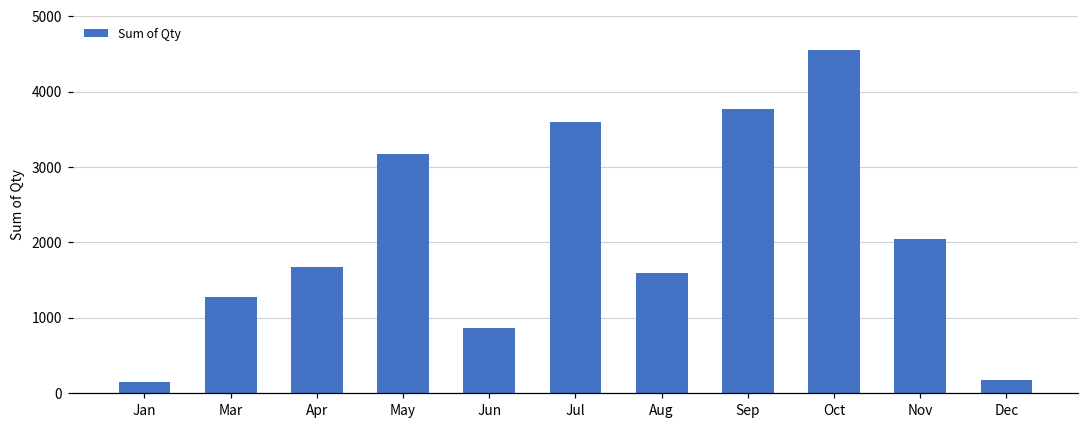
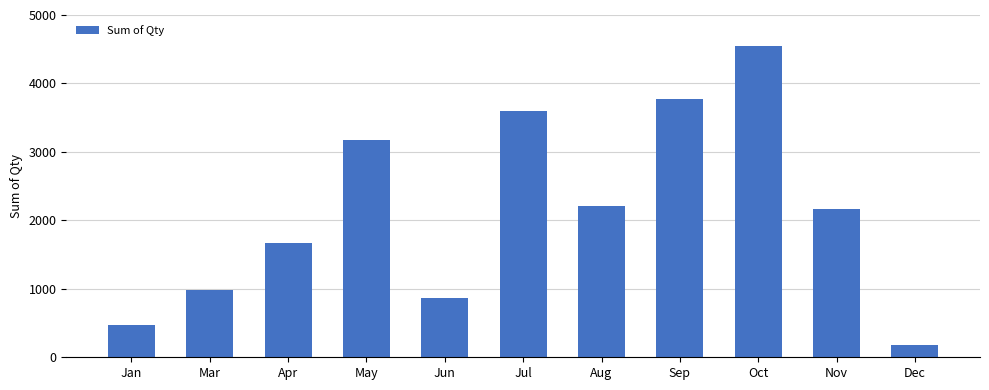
  {
-   "Jan": 100,
-   "Mar": 1300,
+   "Jan": 500,
+   "Mar": 1000,
    "Apr": 1700,
    "May": 3200,
    "Jun": 900,
    "Jul": 3600,
-   "Aug": 1600,
+   "Aug": 2200,
    "Sep": 3800,
    "Oct": 4600,
-   "Nov": 2000,
+   "Nov": 2200,
    "Dec": 200
  }
